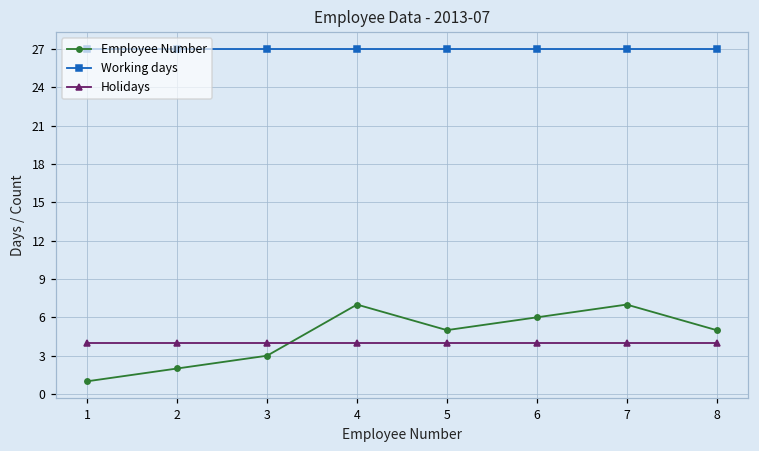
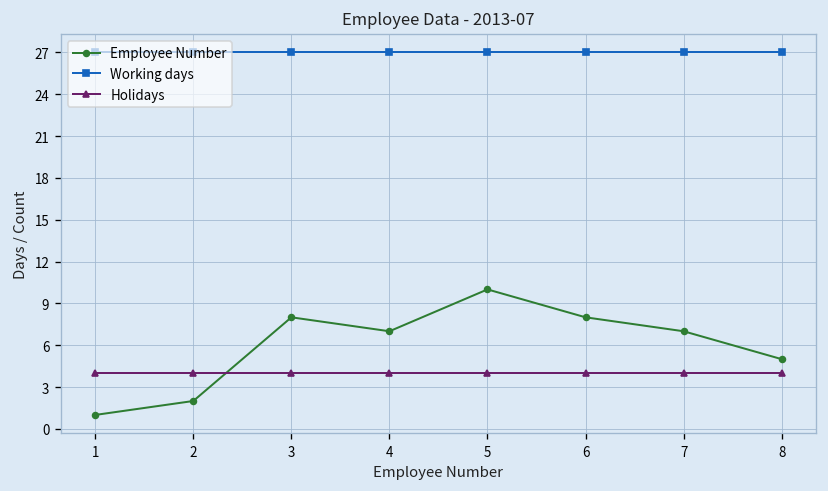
  {
    "Employee Number": {
      "1": 1,
      "2": 2,
-     "3": 3,
+     "3": 8,
      "4": 7,
-     "5": 5,
-     "6": 6,
+     "5": 10,
+     "6": 8,
      "7": 7,
      "8": 5
    },
    "Working days": {
      "3": 27,
      "4": 27,
      "5": 27,
      "6": 27,
      "7": 27,
      "8": 27
    },
    "Holidays": {
      "1": 4,
      "2": 4,
      "3": 4,
      "4": 4,
      "5": 4,
      "6": 4,
      "7": 4,
      "8": 4
    }
  }
